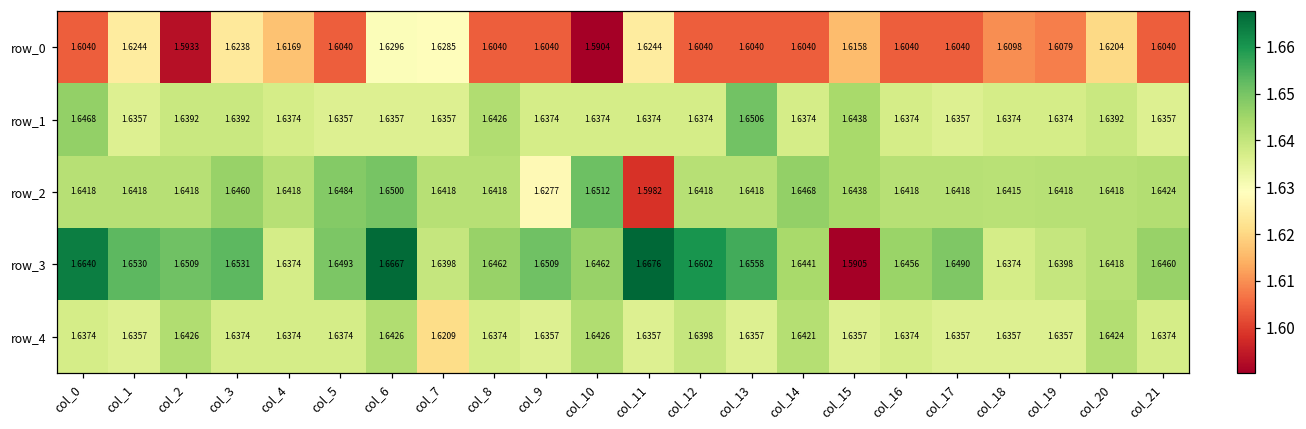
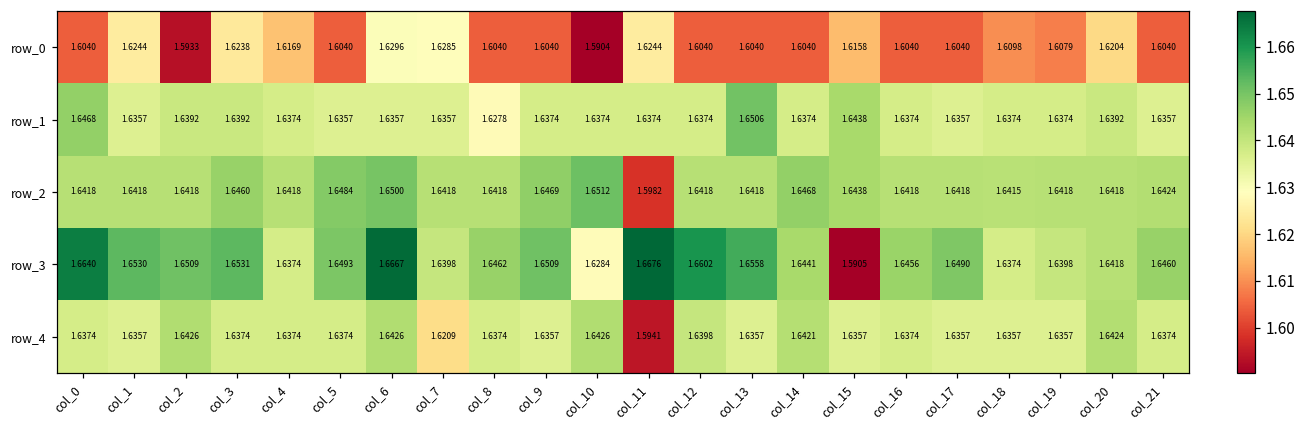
  {
    "row_0": {
      "col_0": 1.6040,
      "col_1": 1.6244,
      "col_2": 1.5933,
      "col_3": 1.6238,
      "col_4": 1.6169,
      "col_5": 1.6040,
      "col_6": 1.6296,
      "col_7": 1.6285,
      "col_8": 1.6040,
      "col_9": 1.6040,
      "col_10": 1.5904,
      "col_11": 1.6244,
      "col_12": 1.6040,
      "col_13": 1.6040,
      "col_14": 1.6040,
      "col_15": 1.6158,
      "col_16": 1.6040,
      "col_17": 1.6040,
      "col_18": 1.6098,
      "col_19": 1.6079,
      "col_20": 1.6204,
      "col_21": 1.6040
    },
    "row_1": {
      "col_0": 1.6468,
      "col_1": 1.6357,
      "col_2": 1.6392,
      "col_3": 1.6392,
      "col_4": 1.6374,
      "col_5": 1.6357,
      "col_6": 1.6357,
      "col_7": 1.6357,
-     "col_8": 1.6426,
+     "col_8": 1.6278,
      "col_9": 1.6374,
      "col_10": 1.6374,
      "col_11": 1.6374,
      "col_12": 1.6374,
      "col_13": 1.6506,
      "col_14": 1.6374,
      "col_15": 1.6438,
      "col_16": 1.6374,
      "col_17": 1.6357,
      "col_18": 1.6374,
      "col_19": 1.6374,
      "col_20": 1.6392,
      "col_21": 1.6357
    },
    "row_2": {
      "col_0": 1.6418,
      "col_1": 1.6418,
      "col_2": 1.6418,
      "col_3": 1.6460,
      "col_4": 1.6418,
      "col_5": 1.6484,
      "col_6": 1.6500,
      "col_7": 1.6418,
      "col_8": 1.6418,
-     "col_9": 1.6277,
+     "col_9": 1.6469,
      "col_10": 1.6512,
      "col_11": 1.5982,
      "col_12": 1.6418,
      "col_13": 1.6418,
      "col_14": 1.6468,
      "col_15": 1.6438,
      "col_16": 1.6418,
      "col_17": 1.6418,
      "col_18": 1.6415,
      "col_19": 1.6418,
      "col_20": 1.6418,
      "col_21": 1.6424
    },
    "row_3": {
      "col_0": 1.6640,
      "col_1": 1.6530,
      "col_2": 1.6509,
      "col_3": 1.6531,
      "col_4": 1.6374,
      "col_5": 1.6493,
      "col_6": 1.6667,
      "col_7": 1.6398,
      "col_8": 1.6462,
      "col_9": 1.6509,
-     "col_10": 1.6462,
+     "col_10": 1.6284,
      "col_11": 1.6676,
      "col_12": 1.6602,
      "col_13": 1.6558,
      "col_14": 1.6441,
      "col_15": 1.5905,
      "col_16": 1.6456,
      "col_17": 1.6490,
      "col_18": 1.6374,
      "col_19": 1.6398,
      "col_20": 1.6418,
      "col_21": 1.6460
    },
    "row_4": {
      "col_0": 1.6374,
      "col_1": 1.6357,
      "col_2": 1.6426,
      "col_3": 1.6374,
      "col_4": 1.6374,
      "col_5": 1.6374,
      "col_6": 1.6426,
      "col_7": 1.6209,
      "col_8": 1.6374,
      "col_9": 1.6357,
      "col_10": 1.6426,
-     "col_11": 1.6357,
+     "col_11": 1.5941,
      "col_12": 1.6398,
      "col_13": 1.6357,
      "col_14": 1.6421,
      "col_15": 1.6357,
      "col_16": 1.6374,
      "col_17": 1.6357,
      "col_18": 1.6357,
      "col_19": 1.6357,
      "col_20": 1.6424,
      "col_21": 1.6374
    }
  }
